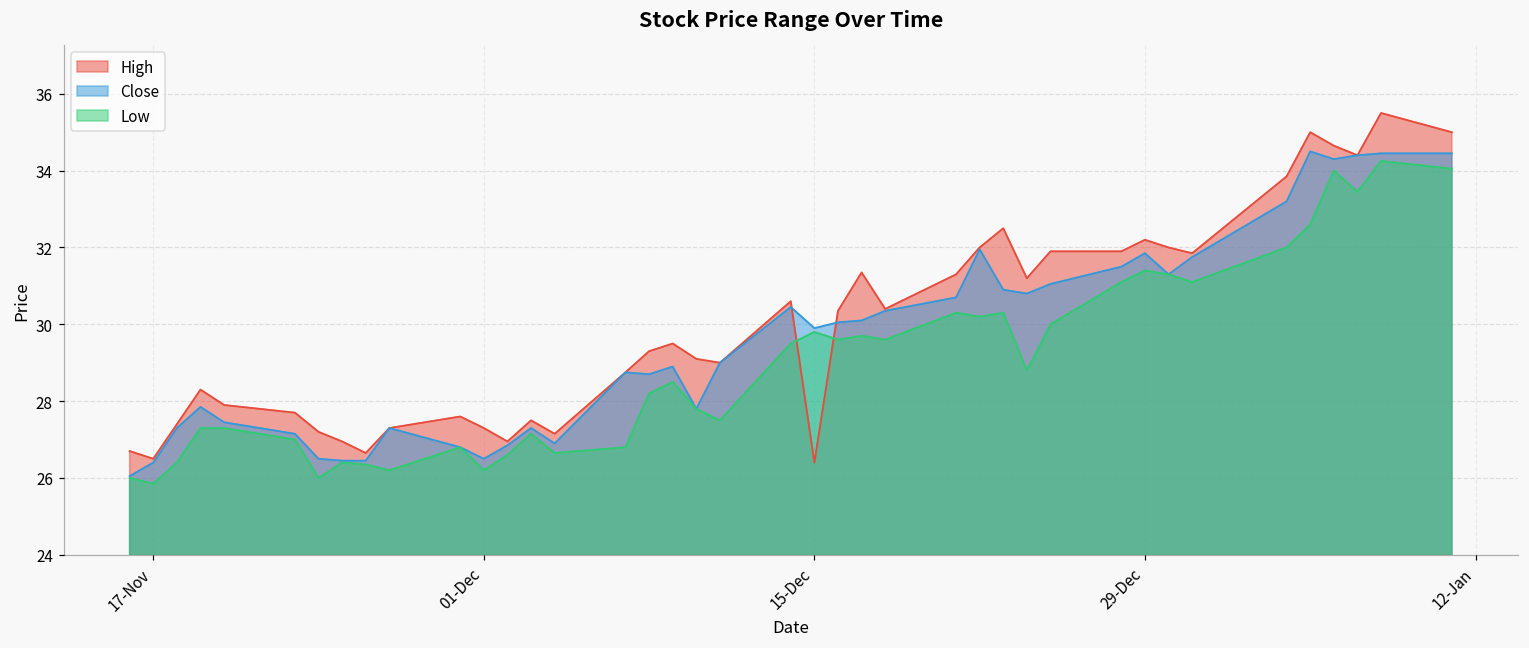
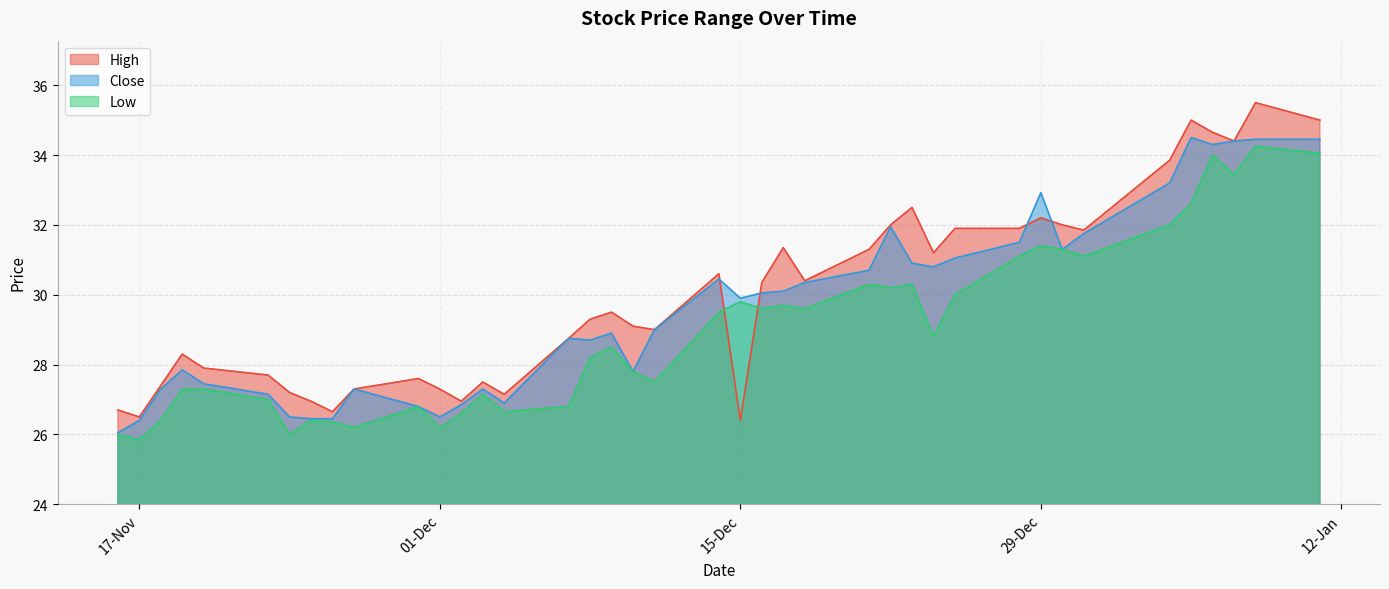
  {
    "High": {
      "17-Nov": 26.5,
      "01-Dec": 27.3,
      "15-Dec": 26.4,
      "29-Dec": 32.2
    },
    "Close": {
      "17-Nov": 26.4,
      "01-Dec": 26.5,
      "15-Dec": 29.9,
-     "29-Dec": 31.9
+     "29-Dec": 32.9
    },
    "Low": {
      "17-Nov": 25.9,
      "01-Dec": 26.2,
      "15-Dec": 29.8,
      "29-Dec": 31.4
    }
  }
